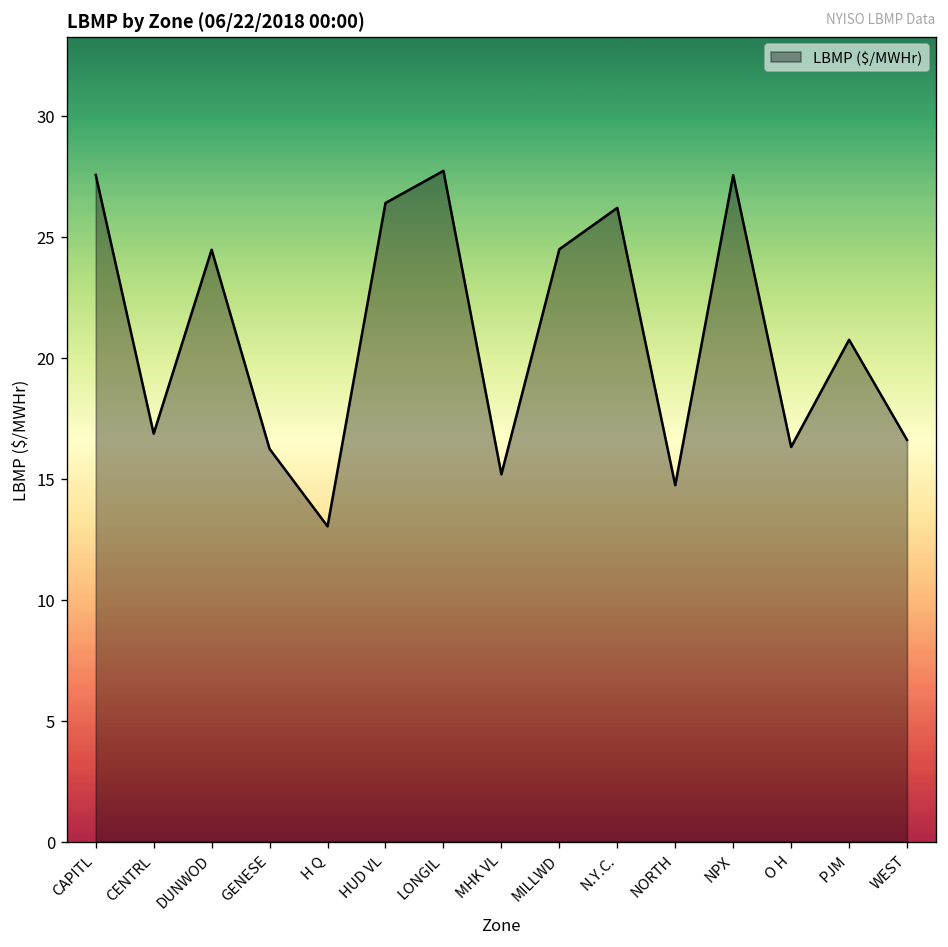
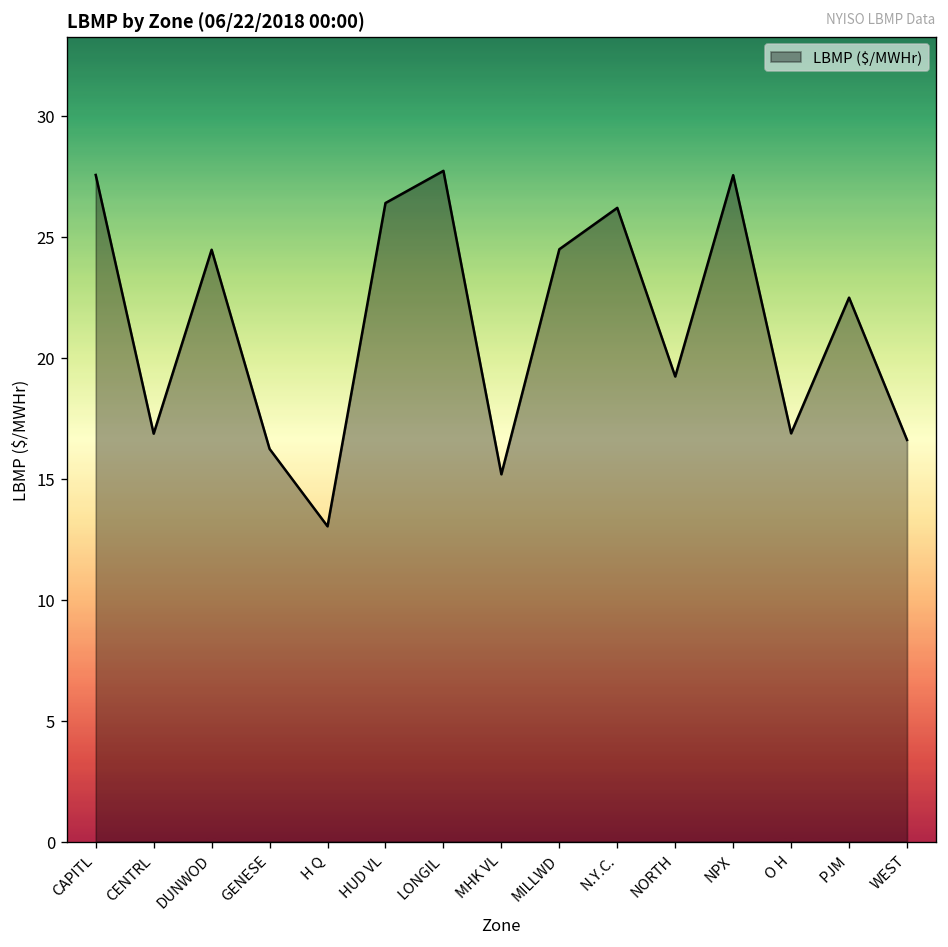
  {
    "CAPITL": 27.6,
    "CENTRL": 16.9,
    "DUNWOD": 24.5,
    "GENESE": 16.2,
    "H Q": 13.0,
    "HUD VL": 26.4,
    "LONGIL": 27.7,
    "MHK VL": 15.2,
    "MILLWD": 24.5,
    "N.Y.C.": 26.2,
-   "NORTH": 14.7,
+   "NORTH": 19.2,
    "NPX": 27.5,
-   "O H": 16.3,
-   "PJM": 20.7,
+   "O H": 16.9,
+   "PJM": 22.5,
    "WEST": 16.6
  }
